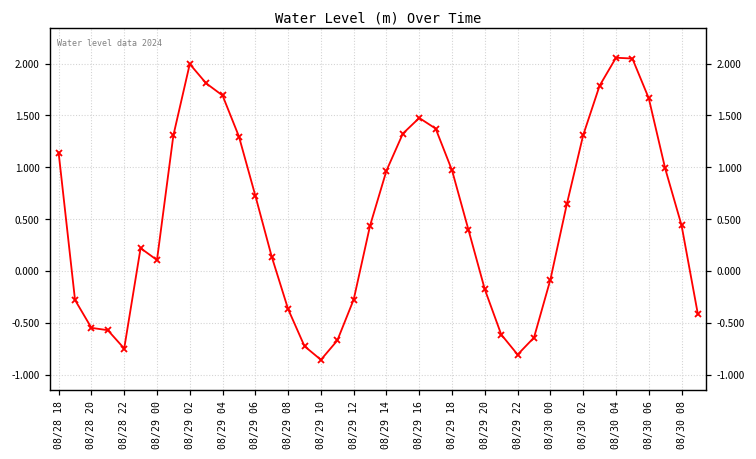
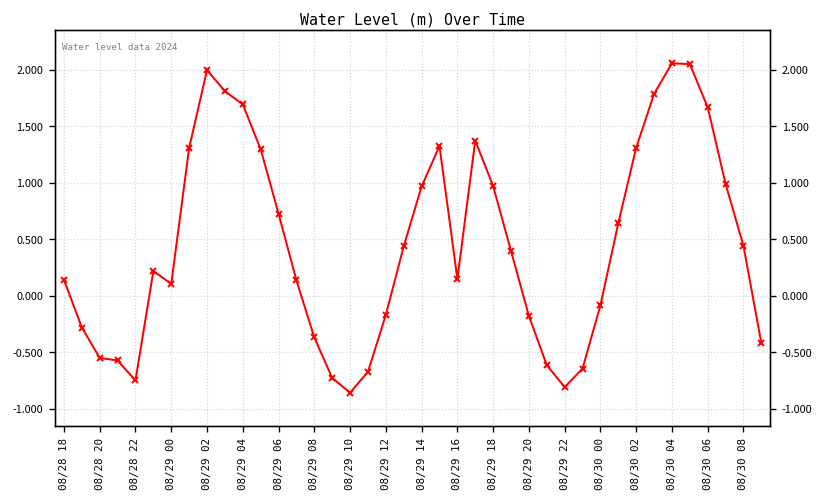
  {
-   "08/28 18": 1.1,
+   "08/28 18": 0.1,
    "08/28 20": -0.5,
    "08/28 22": -0.7,
    "08/29 00": 0.1,
    "08/29 02": 2.0,
    "08/29 04": 1.7,
    "08/29 06": 0.7,
    "08/29 08": -0.4,
    "08/29 10": -0.9,
-   "08/29 12": -0.3,
+   "08/29 12": -0.2,
    "08/29 14": 1.0,
-   "08/29 16": 1.5,
+   "08/29 16": 0.1,
    "08/29 18": 1.0,
    "08/29 20": -0.2,
    "08/29 22": -0.8,
    "08/30 00": -0.1,
    "08/30 02": 1.3,
    "08/30 04": 2.1,
    "08/30 06": 1.7,
    "08/30 08": 0.4
  }
